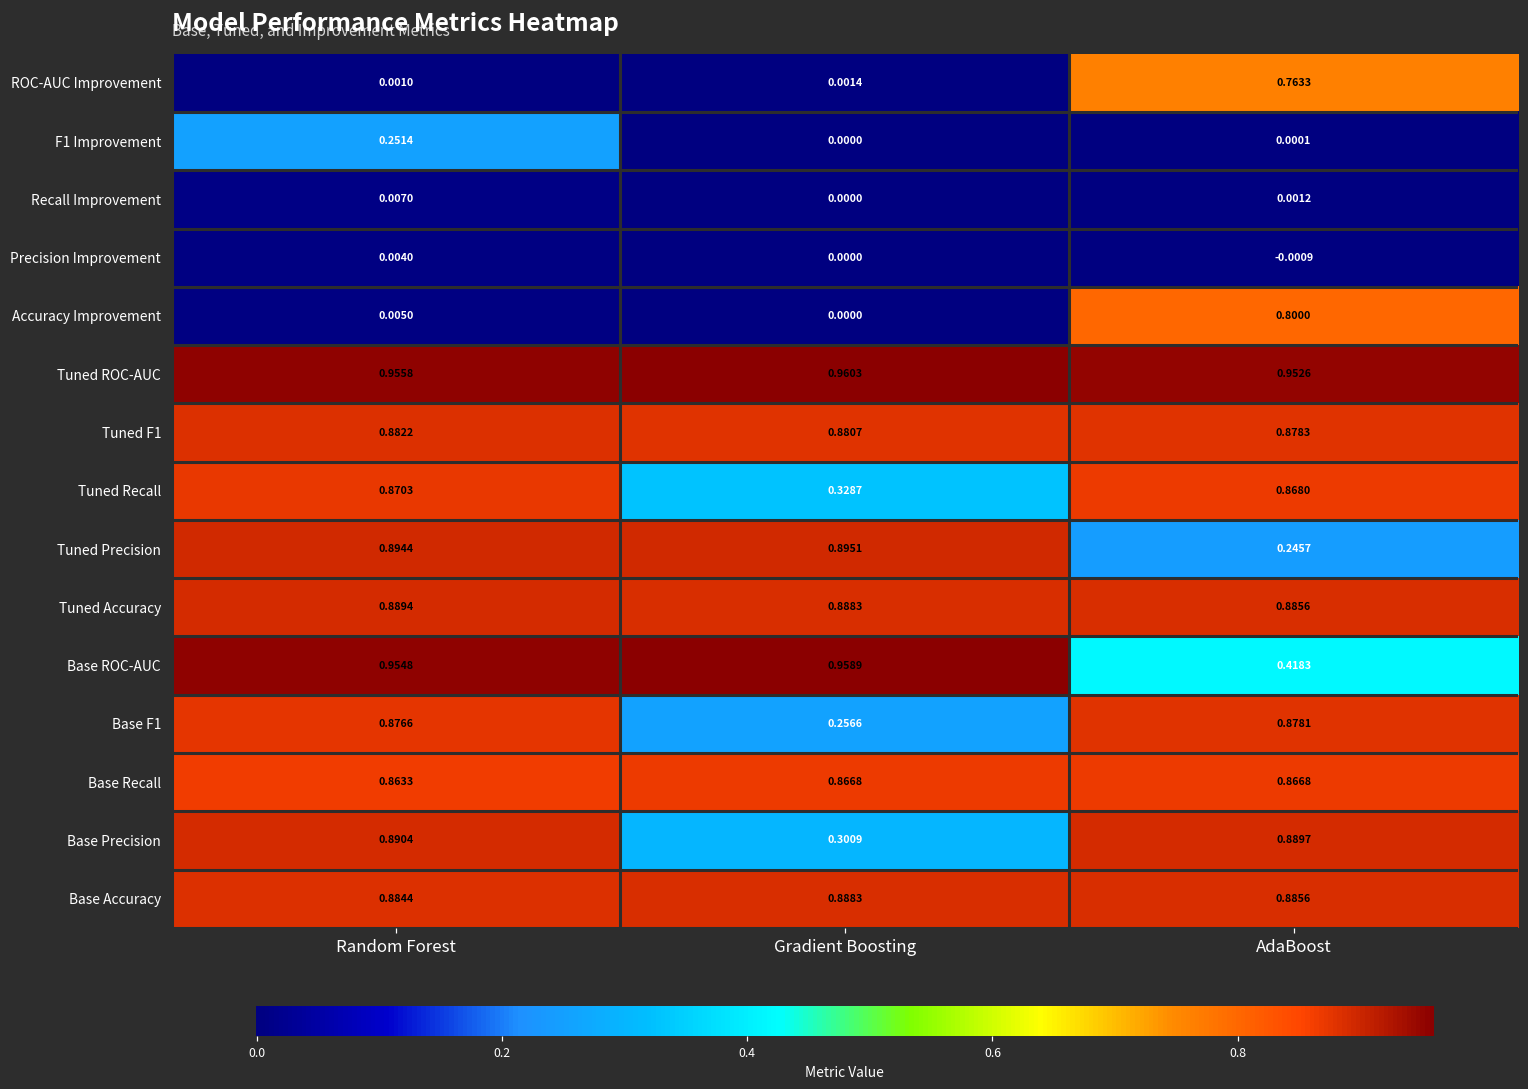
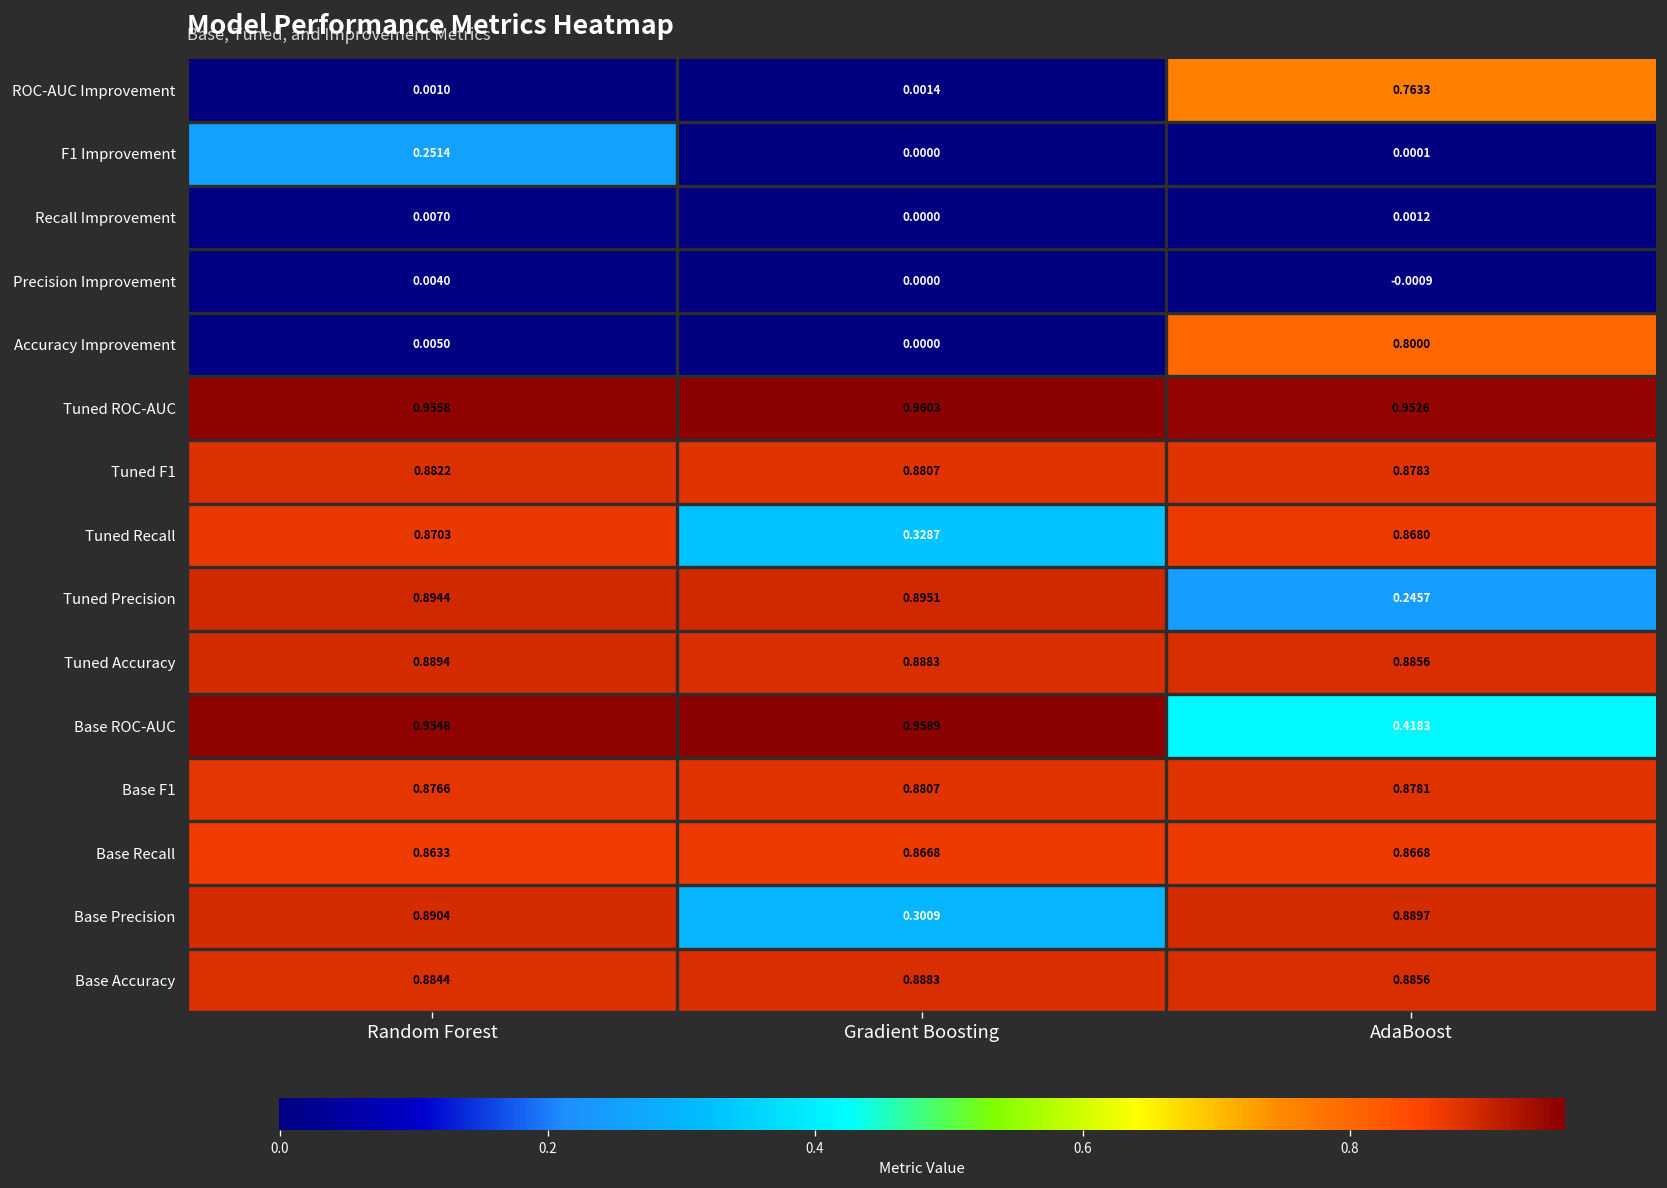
  {
    "ROC-AUC Improvement": {
      "Random Forest": 0.0010,
      "Gradient Boosting": 0.0014,
      "AdaBoost": 0.7633
    },
    "F1 Improvement": {
      "Random Forest": 0.2514,
      "Gradient Boosting": 0.0000,
      "AdaBoost": 0.0001
    },
    "Recall Improvement": {
      "Random Forest": 0.0070,
      "Gradient Boosting": 0.0000,
      "AdaBoost": 0.0012
    },
    "Precision Improvement": {
      "Random Forest": 0.0040,
      "Gradient Boosting": 0.0000,
      "AdaBoost": -0.0009
    },
    "Accuracy Improvement": {
      "Random Forest": 0.0050,
      "Gradient Boosting": 0.0000,
      "AdaBoost": 0.8000
    },
    "Tuned ROC-AUC": {
      "Random Forest": 0.9558,
      "Gradient Boosting": 0.9603,
      "AdaBoost": 0.9526
    },
    "Tuned F1": {
      "Random Forest": 0.8822,
      "Gradient Boosting": 0.8807,
      "AdaBoost": 0.8783
    },
    "Tuned Recall": {
      "Random Forest": 0.8703,
      "Gradient Boosting": 0.3287,
      "AdaBoost": 0.8680
    },
    "Tuned Precision": {
      "Random Forest": 0.8944,
      "Gradient Boosting": 0.8951,
      "AdaBoost": 0.2457
    },
    "Tuned Accuracy": {
      "Random Forest": 0.8894,
      "Gradient Boosting": 0.8883,
      "AdaBoost": 0.8856
    },
    "Base ROC-AUC": {
      "Random Forest": 0.9548,
      "Gradient Boosting": 0.9589,
      "AdaBoost": 0.4183
    },
    "Base F1": {
      "Random Forest": 0.8766,
-     "Gradient Boosting": 0.2566,
+     "Gradient Boosting": 0.8807,
      "AdaBoost": 0.8781
    },
    "Base Recall": {
      "Random Forest": 0.8633,
      "Gradient Boosting": 0.8668,
      "AdaBoost": 0.8668
    },
    "Base Precision": {
      "Random Forest": 0.8904,
      "Gradient Boosting": 0.3009,
      "AdaBoost": 0.8897
    },
    "Base Accuracy": {
      "Random Forest": 0.8844,
      "Gradient Boosting": 0.8883,
      "AdaBoost": 0.8856
    }
  }
